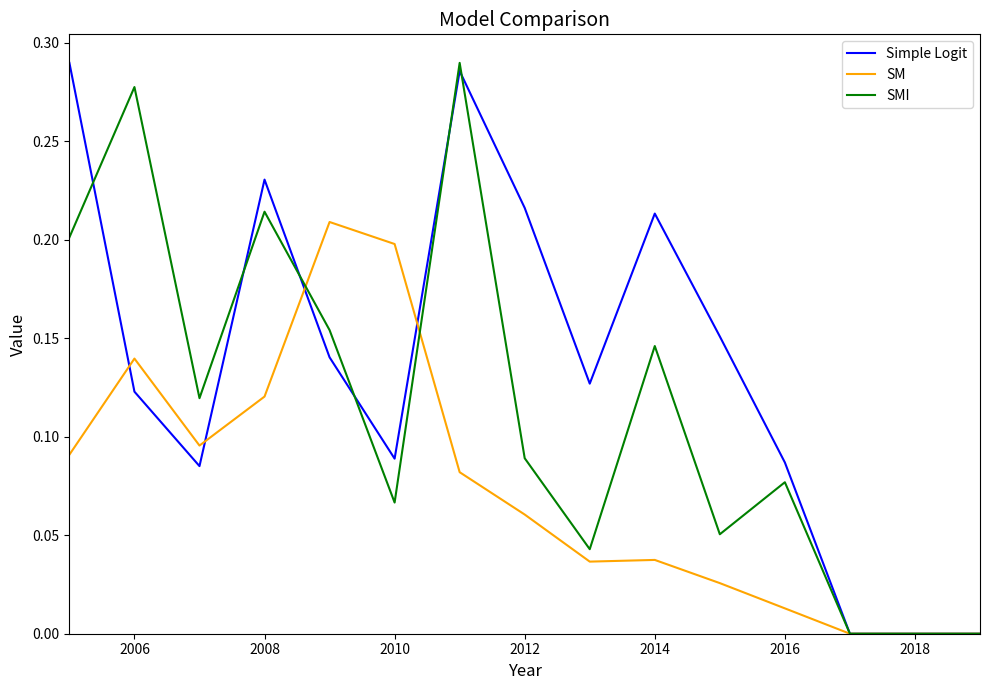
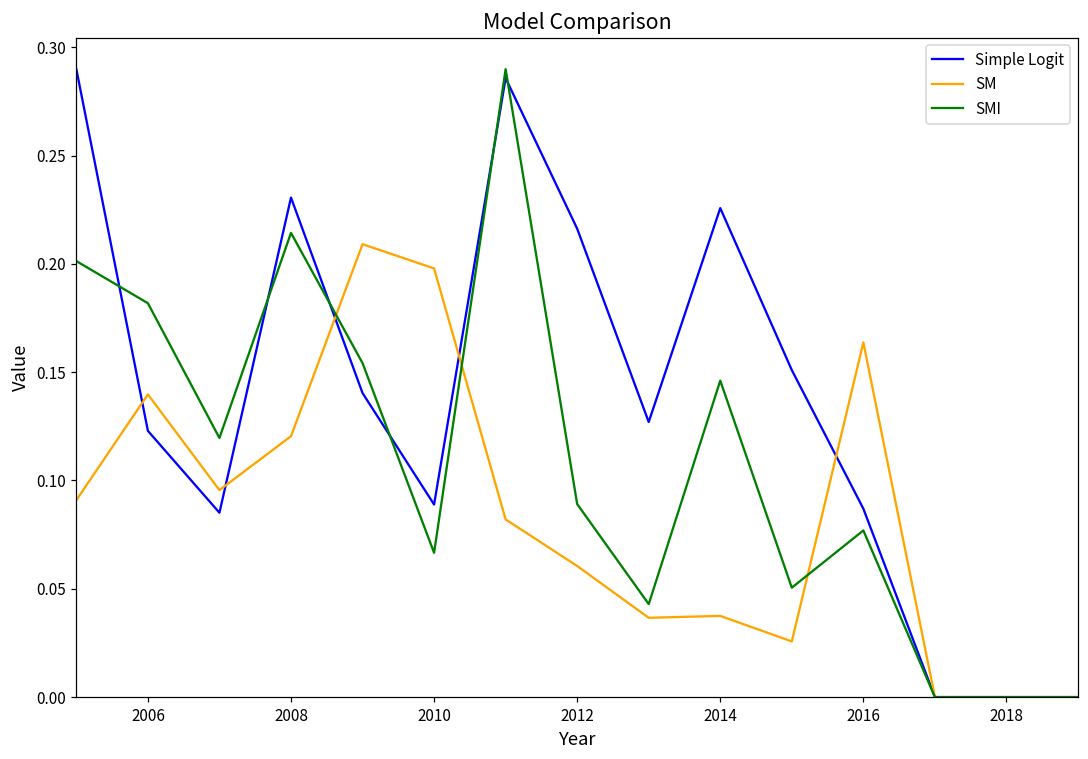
  {
    "Simple Logit": {
      "2006": 0.123,
      "2008": 0.231,
      "2010": 0.089,
      "2012": 0.216,
-     "2014": 0.213,
+     "2014": 0.226,
      "2016": 0.087
    },
    "SM": {
      "2006": 0.140,
      "2008": 0.120,
      "2010": 0.198,
      "2012": 0.061,
      "2014": 0.037,
-     "2016": 0.013
+     "2016": 0.164
    },
    "SMI": {
-     "2006": 0.278,
+     "2006": 0.182,
      "2008": 0.214,
      "2010": 0.067,
      "2012": 0.089,
      "2014": 0.146,
      "2016": 0.077
    }
  }
